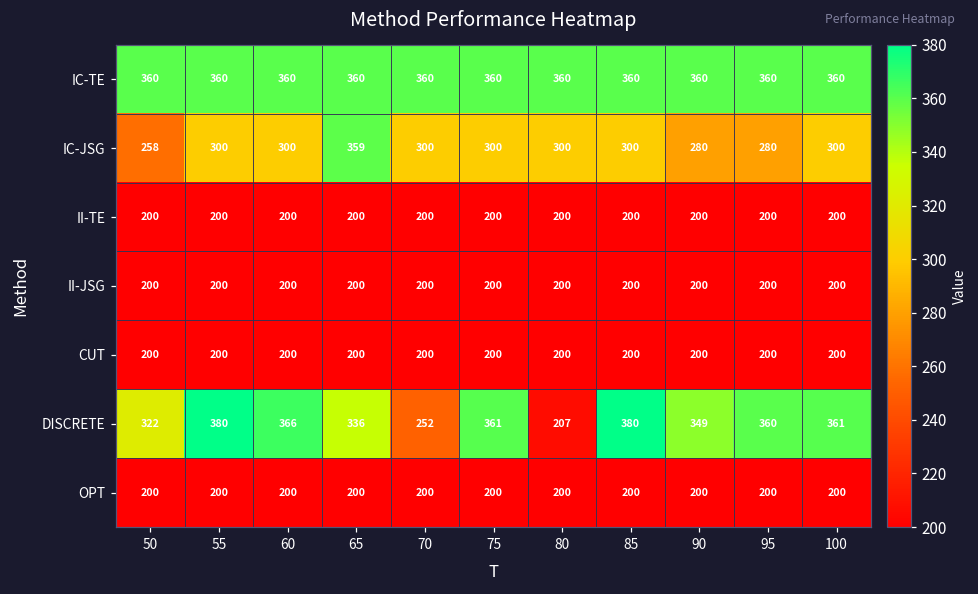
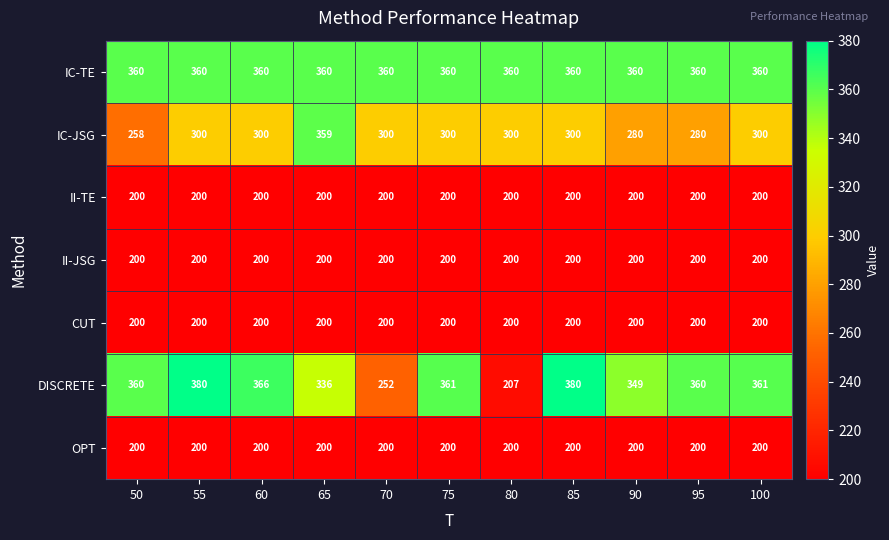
  {
    "IC-TE": {
      "50": 360,
      "55": 360,
      "60": 360,
      "65": 360,
      "70": 360,
      "75": 360,
      "80": 360,
      "85": 360,
      "90": 360,
      "95": 360,
      "100": 360
    },
    "IC-JSG": {
      "50": 258,
      "55": 300,
      "60": 300,
      "65": 359,
      "70": 300,
      "75": 300,
      "80": 300,
      "85": 300,
      "90": 280,
      "95": 280,
      "100": 300
    },
    "II-TE": {
      "50": 200,
      "55": 200,
      "60": 200,
      "65": 200,
      "70": 200,
      "75": 200,
      "80": 200,
      "85": 200,
      "90": 200,
      "95": 200,
      "100": 200
    },
    "II-JSG": {
      "50": 200,
      "55": 200,
      "60": 200,
      "65": 200,
      "70": 200,
      "75": 200,
      "80": 200,
      "85": 200,
      "90": 200,
      "95": 200,
      "100": 200
    },
    "CUT": {
      "50": 200,
      "55": 200,
      "60": 200,
      "65": 200,
      "70": 200,
      "75": 200,
      "80": 200,
      "85": 200,
      "90": 200,
      "95": 200,
      "100": 200
    },
    "DISCRETE": {
-     "50": 322,
+     "50": 360,
      "55": 380,
      "60": 366,
      "65": 336,
      "70": 252,
      "75": 361,
      "80": 207,
      "85": 380,
      "90": 349,
      "95": 360,
      "100": 361
    },
    "OPT": {
      "50": 200,
      "55": 200,
      "60": 200,
      "65": 200,
      "70": 200,
      "75": 200,
      "80": 200,
      "85": 200,
      "90": 200,
      "95": 200,
      "100": 200
    }
  }
